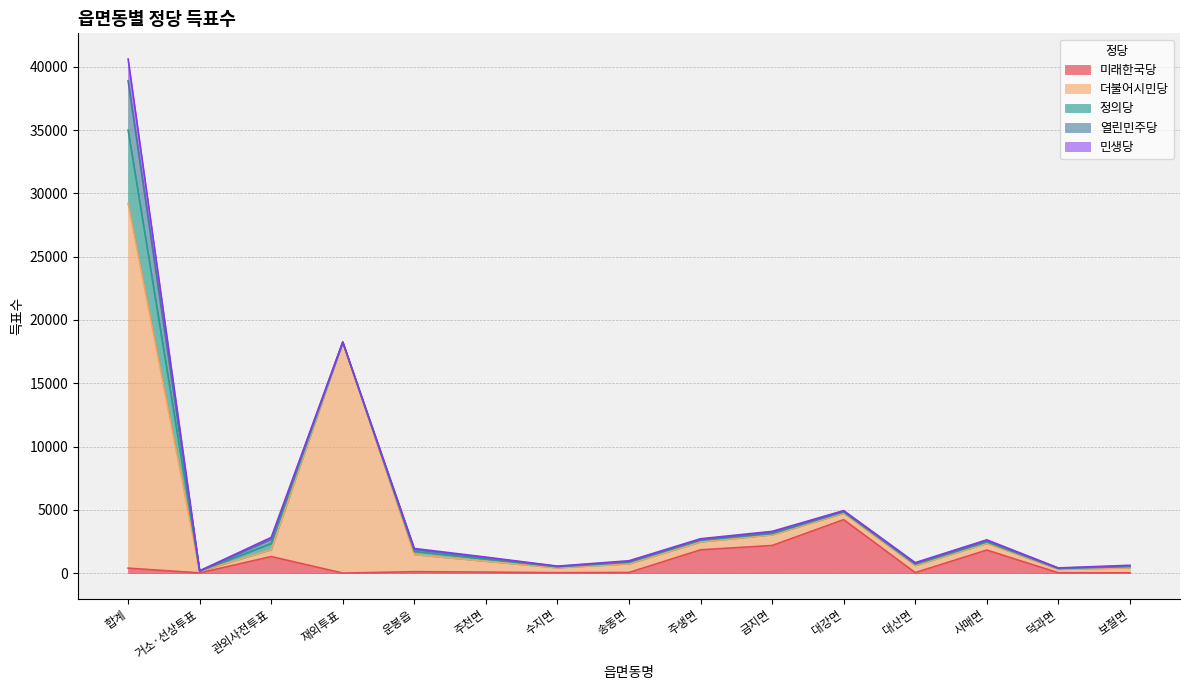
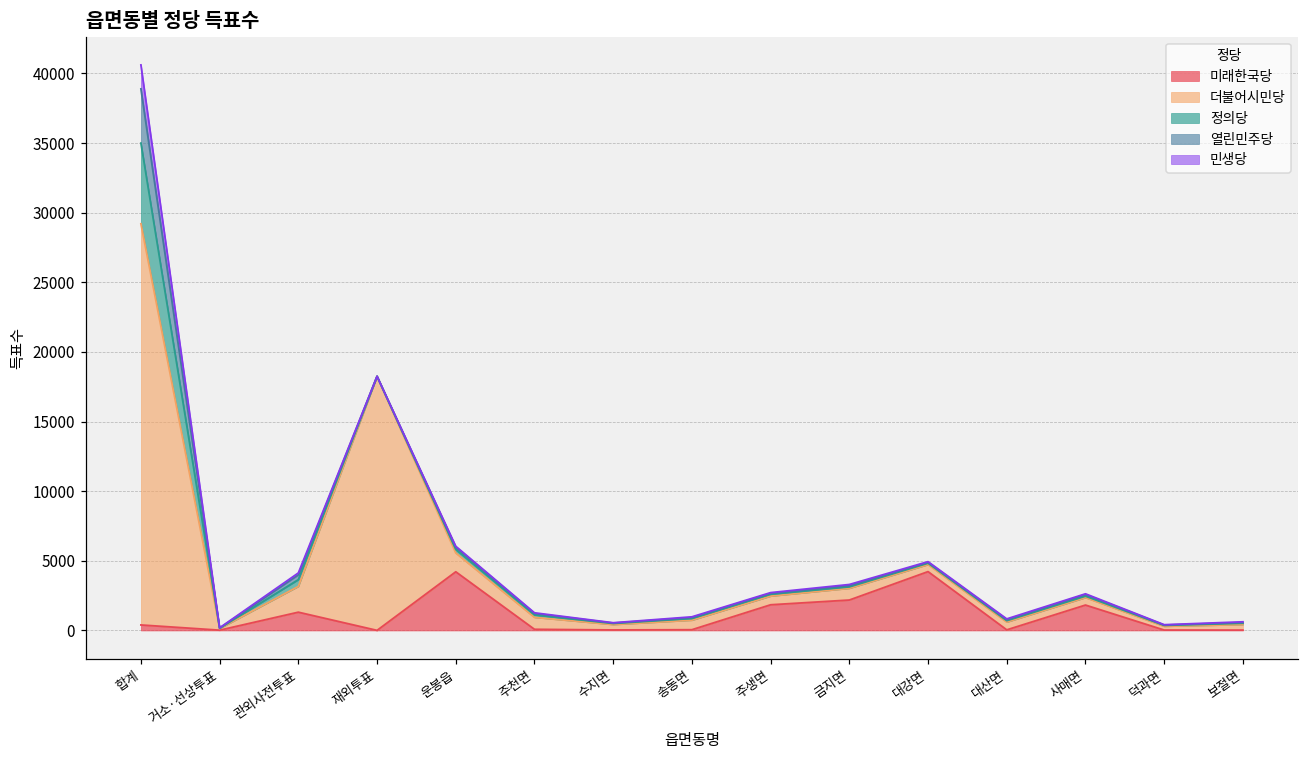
  {
    "미래한국당": {
      "합계": 400,
      "관외사전투표": 1300,
      "재외투표": 0,
-     "운봉읍": 100,
+     "운봉읍": 4200,
      "주천면": 100,
      "수지면": 0,
      "송동면": 100,
      "주생면": 1800,
      "금지면": 2200,
      "대강면": 4200,
      "대산면": 0,
      "사매면": 1800,
      "덕과면": 0,
      "보절면": 0
    },
    "더불어시민당": {
      "합계": 28800,
-     "관외사전투표": 500,
+     "관외사전투표": 1900,
      "운봉읍": 1400
    },
    "민생당": {
      "합계": 1700
    }
  }
